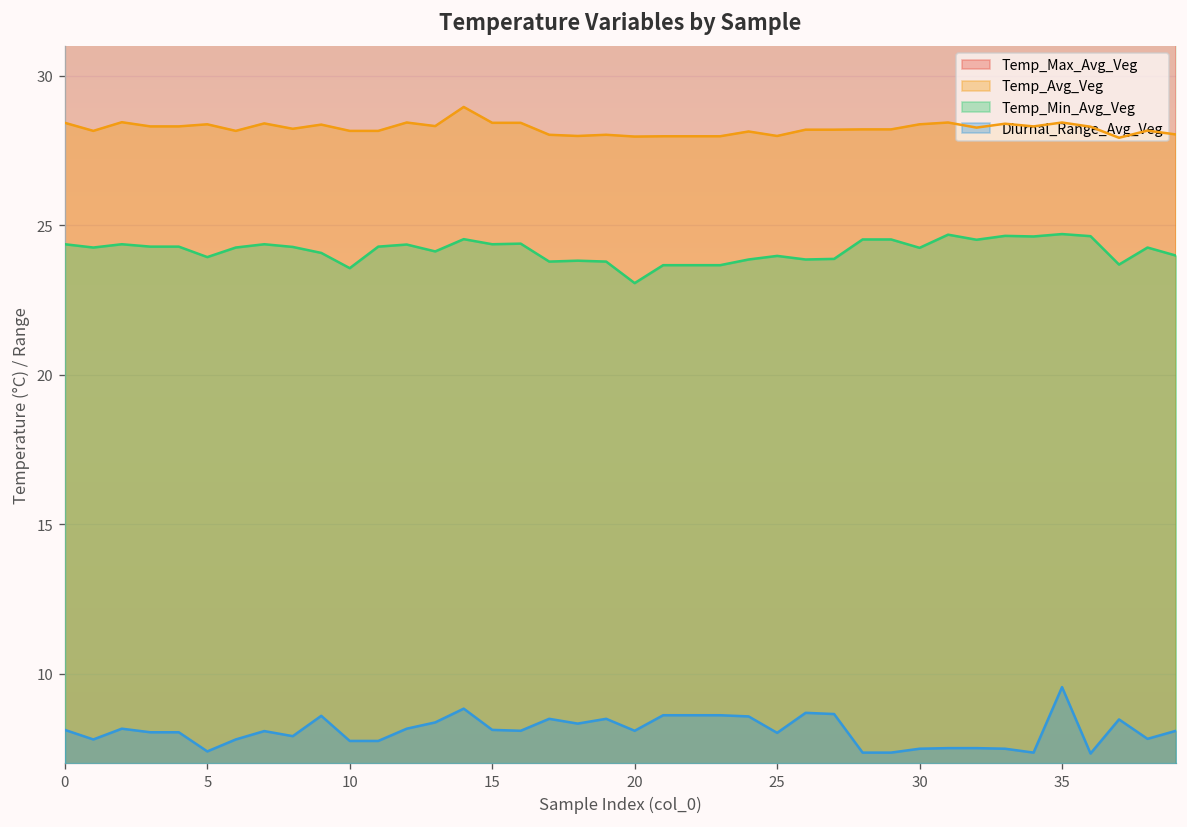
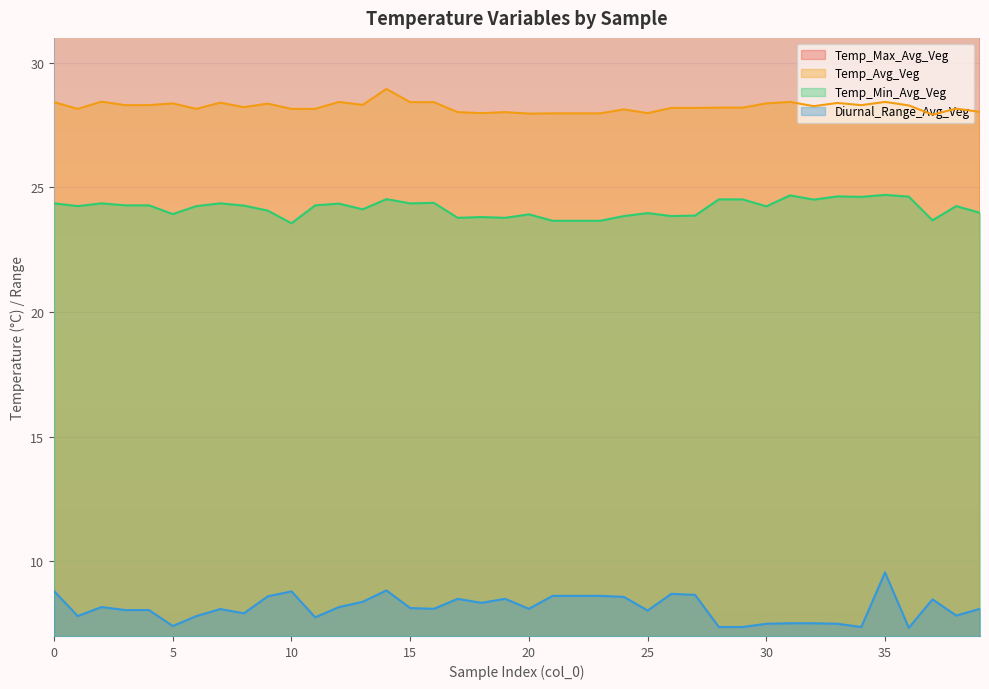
  {
    "Temp_Min_Avg_Veg": {
      "0": 24.4,
      "5": 23.9,
      "10": 23.6,
      "15": 24.4,
-     "20": 23.1,
+     "20": 23.9,
      "25": 24.0,
      "30": 24.2,
      "35": 24.7
    },
    "Diurnal_Range_Avg_Veg": {
-     "0": 8.1,
+     "0": 8.8,
      "5": 7.4,
-     "10": 7.8,
+     "10": 8.8,
      "15": 8.1,
      "20": 8.1,
      "25": 8.0,
      "30": 7.5,
      "35": 9.6
    }
  }
